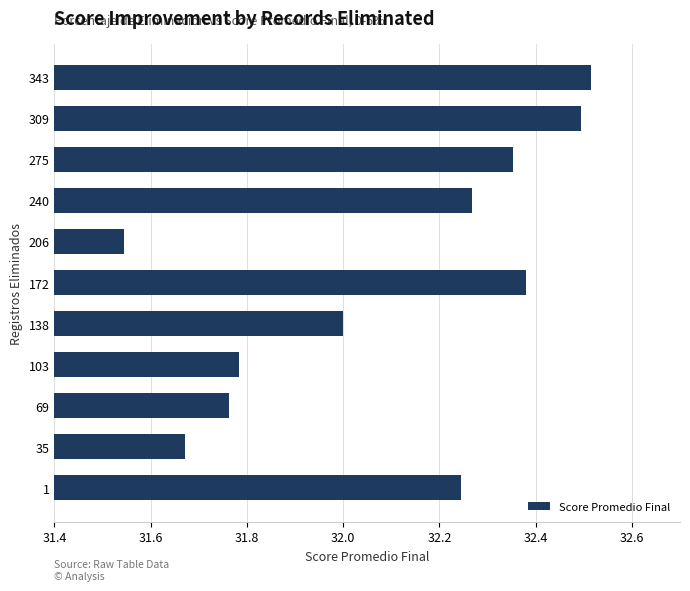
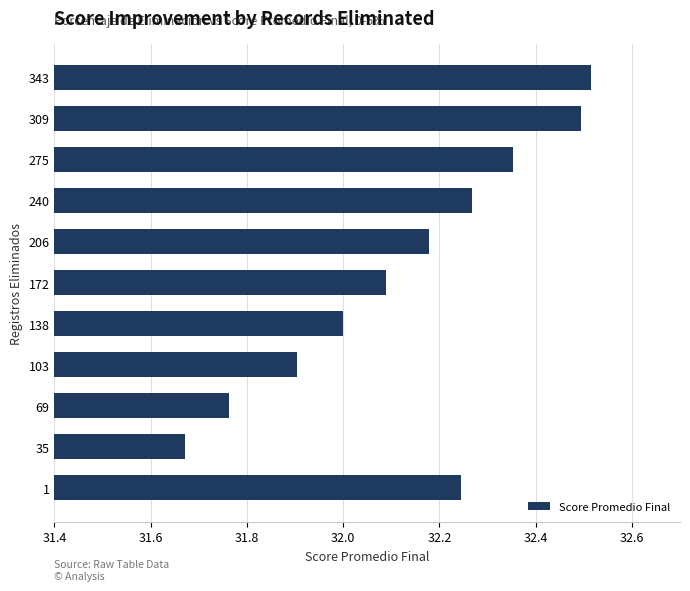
  {
    "343": 32.52,
    "309": 32.49,
    "275": 32.35,
    "240": 32.27,
-   "206": 31.54,
-   "172": 32.38,
+   "206": 32.18,
+   "172": 32.09,
    "138": 32.00,
-   "103": 31.78,
+   "103": 31.91,
    "69": 31.76,
    "35": 31.67,
    "1": 32.24
  }
